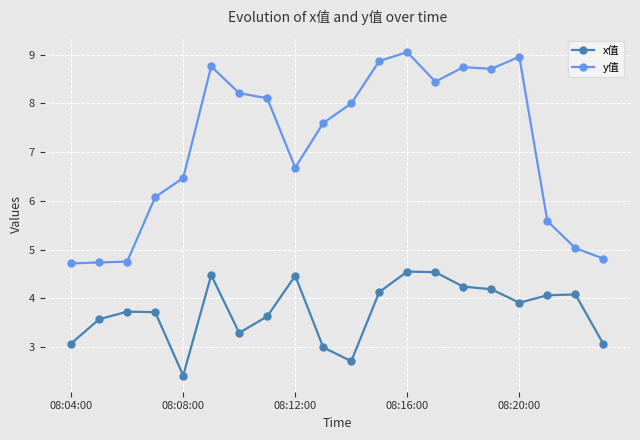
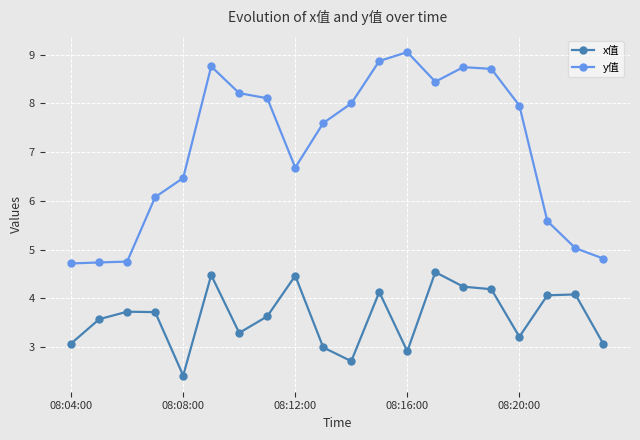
  {
    "x值": {
      "08:04:00": 3.1,
      "08:08:00": 2.4,
      "08:12:00": 4.5,
-     "08:16:00": 4.5,
-     "08:20:00": 3.9
+     "08:16:00": 2.9,
+     "08:20:00": 3.2
    },
    "y值": {
      "08:04:00": 4.7,
      "08:08:00": 6.5,
      "08:12:00": 6.7,
      "08:16:00": 9.1,
-     "08:20:00": 9.0
+     "08:20:00": 8.0
    }
  }
